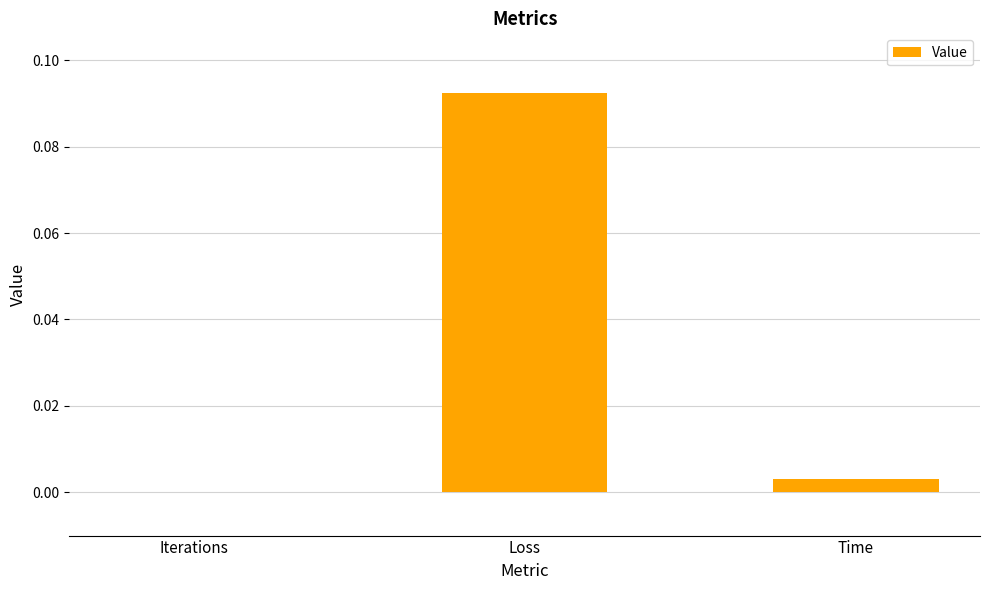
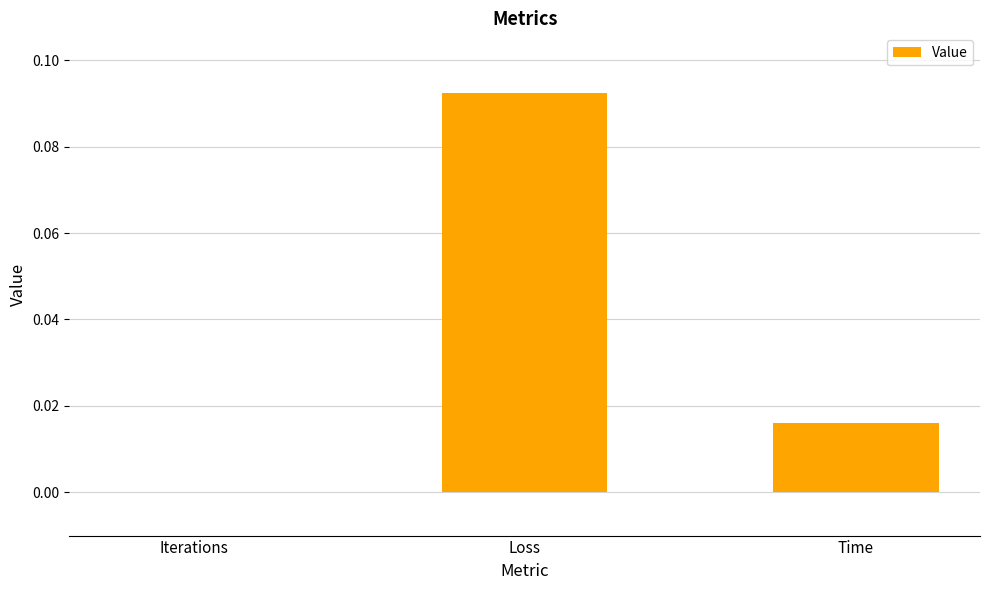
  {
    "Iterations": 0.000,
    "Loss": 0.092,
-   "Time": 0.003
+   "Time": 0.016
  }
